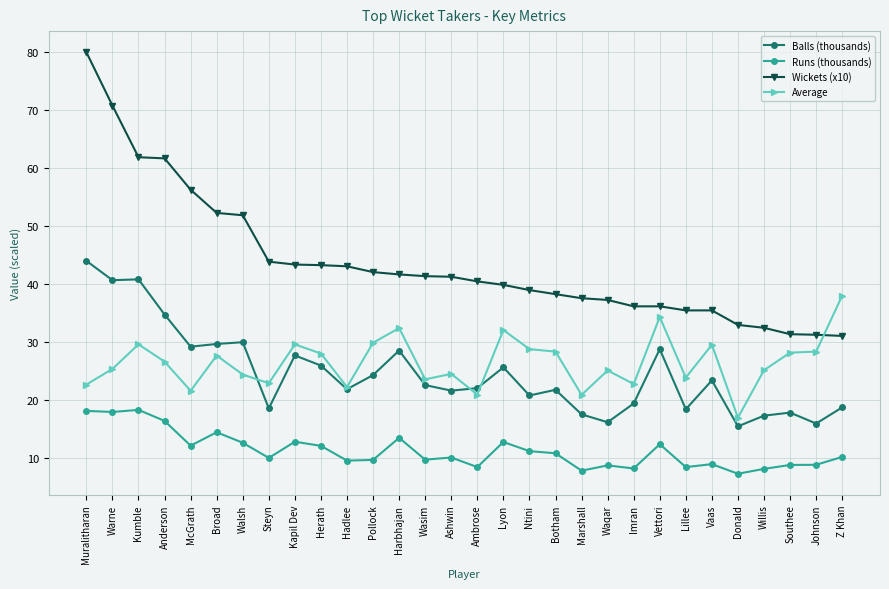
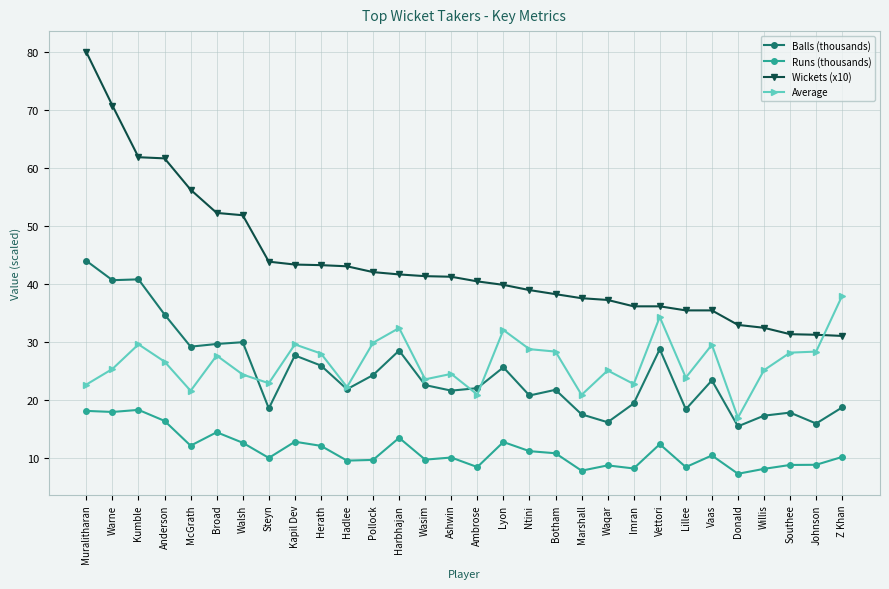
  {
    "Runs (thousands)": {
      "Muralitharan": 18,
      "Warne": 18,
      "Kumble": 18,
      "Anderson": 16,
      "McGrath": 12,
      "Broad": 15,
      "Walsh": 13,
      "Steyn": 10,
      "Kapil Dev": 13,
      "Herath": 12,
      "Hadlee": 10,
      "Pollock": 10,
      "Harbhajan": 14,
      "Wasim": 10,
      "Ashwin": 10,
      "Ambrose": 9,
      "Lyon": 13,
      "Ntini": 11,
      "Botham": 11,
      "Marshall": 8,
      "Waqar": 9,
      "Imran": 8,
      "Vettori": 12,
      "Lillee": 8,
-     "Vaas": 9,
+     "Vaas": 11,
      "Donald": 7,
      "Willis": 8,
      "Southee": 9,
      "Johnson": 9,
      "Z Khan": 10
    },
    "Average": {
      "Muralitharan": 23,
      "Warne": 25,
      "Kumble": 30,
      "Anderson": 27,
      "McGrath": 22,
      "Broad": 28,
      "Walsh": 24,
      "Steyn": 23,
      "Kapil Dev": 30,
      "Herath": 28,
      "Pollock": 30,
      "Harbhajan": 32,
      "Wasim": 24,
      "Ashwin": 25,
      "Ambrose": 21,
      "Lyon": 32,
      "Ntini": 29,
      "Botham": 28,
      "Marshall": 21,
      "Waqar": 25,
      "Imran": 23,
      "Vettori": 34,
      "Lillee": 24,
      "Vaas": 30,
      "Donald": 17,
      "Willis": 25,
      "Southee": 28,
      "Johnson": 28,
      "Z Khan": 38
    }
  }
